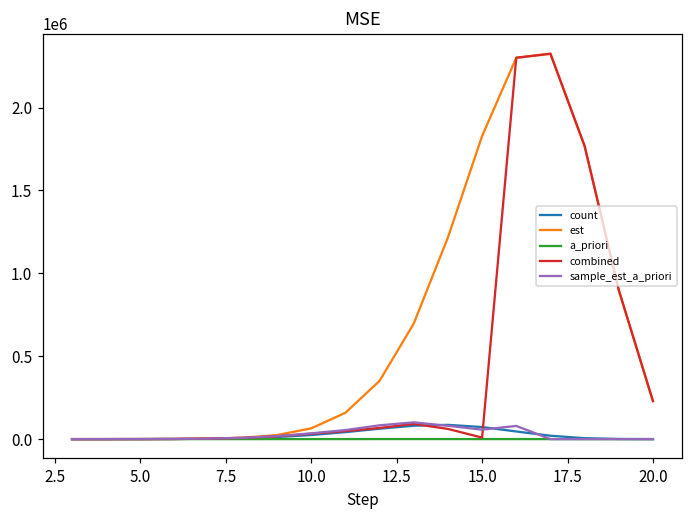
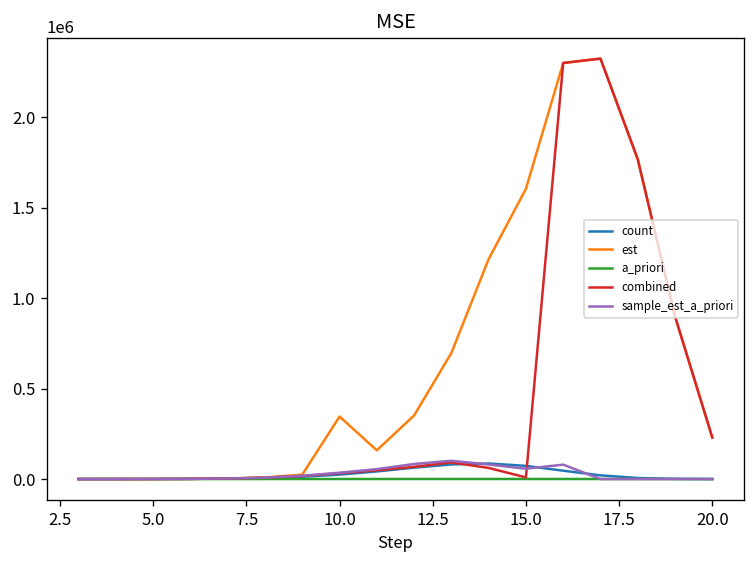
  {
    "est": {
-     "10.0": 70000,
-     "15.0": 1830000
+     "10.0": 350000,
+     "15.0": 1610000
    },
    "a_priori": {
      "10.0": 0
    }
  }
